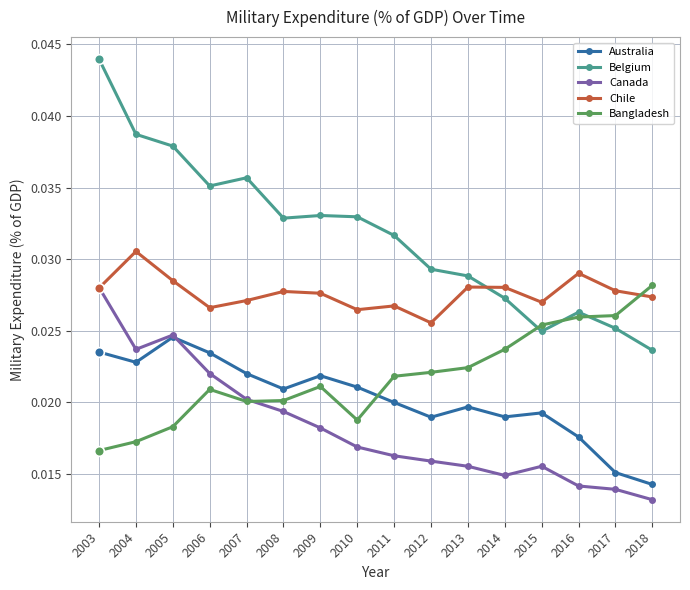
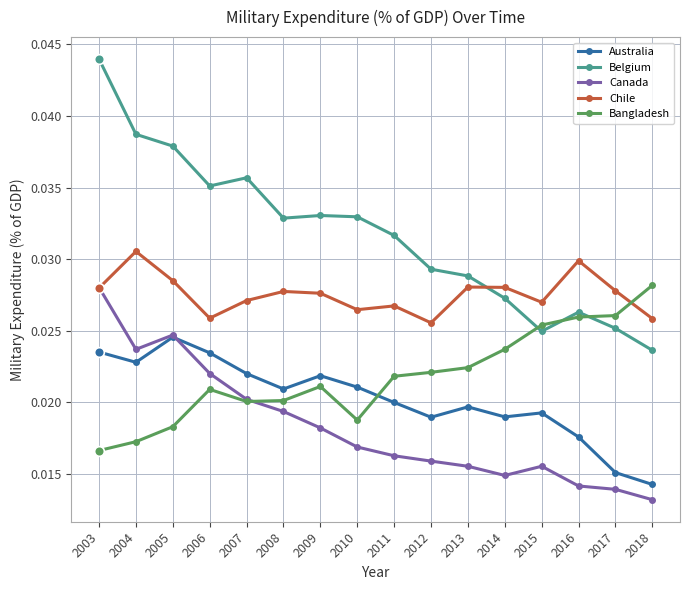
  {
    "Chile": {
      "2004": 0.0305,
      "2005": 0.0285,
-     "2006": 0.0266,
+     "2006": 0.0259,
      "2007": 0.0271,
      "2008": 0.0278,
      "2009": 0.0276,
      "2010": 0.0265,
      "2011": 0.0267,
      "2012": 0.0256,
      "2013": 0.0281,
      "2014": 0.0280,
      "2015": 0.0270,
-     "2016": 0.0290,
+     "2016": 0.0299,
      "2017": 0.0278,
-     "2018": 0.0274
+     "2018": 0.0259
    }
  }
